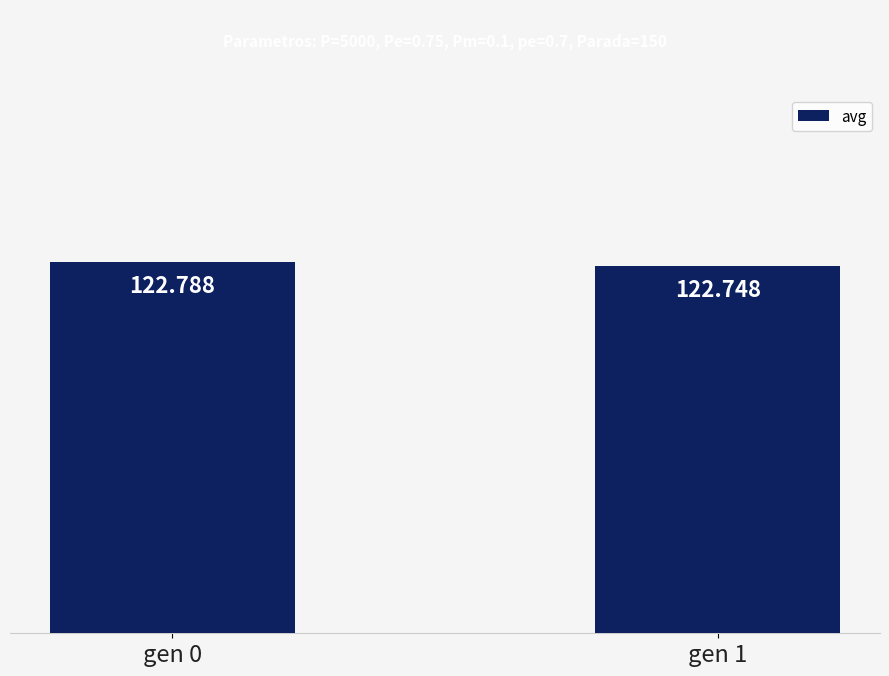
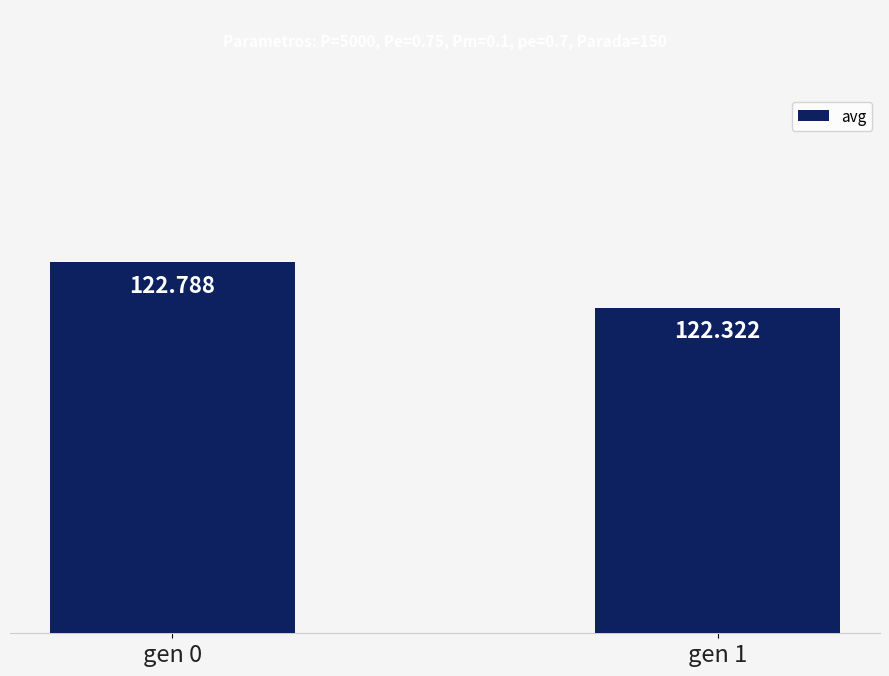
  {
    "gen 0": 122.788,
-   "gen 1": 122.748
+   "gen 1": 122.322
  }
